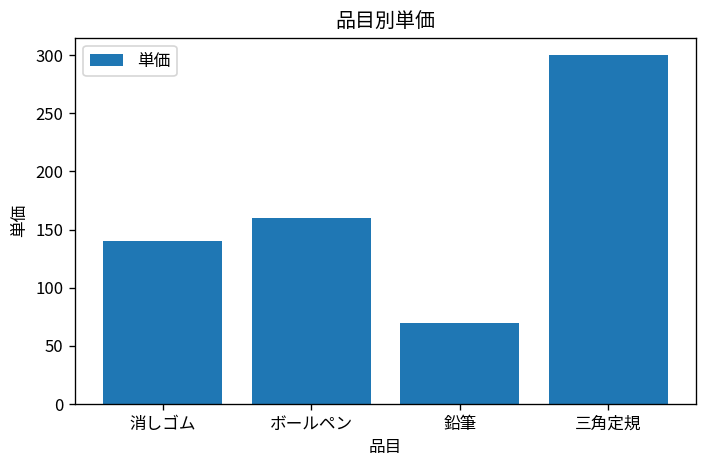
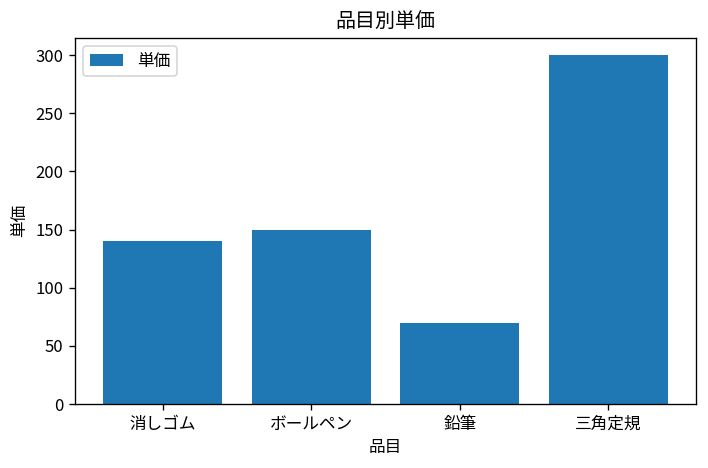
  {
    "消しゴム": 140,
-   "ボールペン": 160,
+   "ボールペン": 150,
    "鉛筆": 70,
    "三角定規": 300
  }
